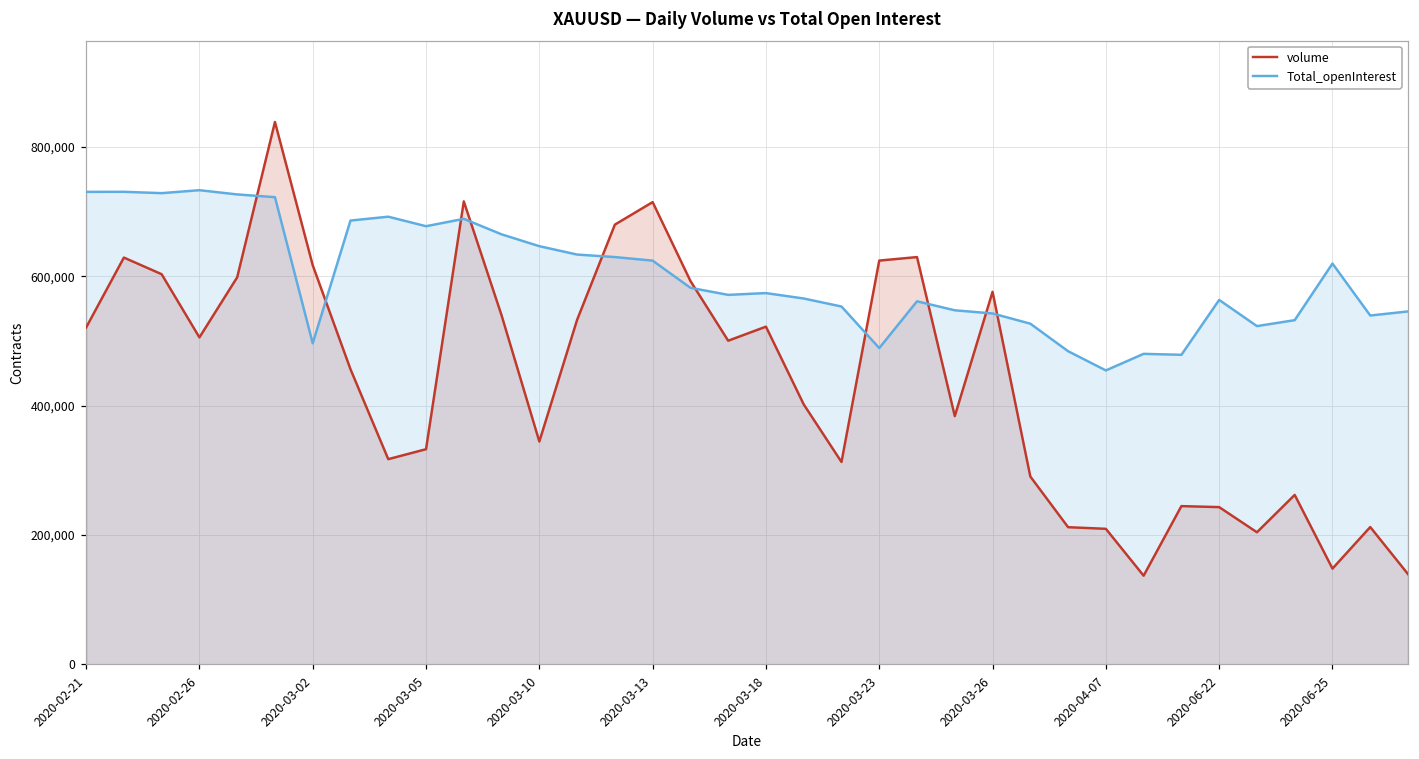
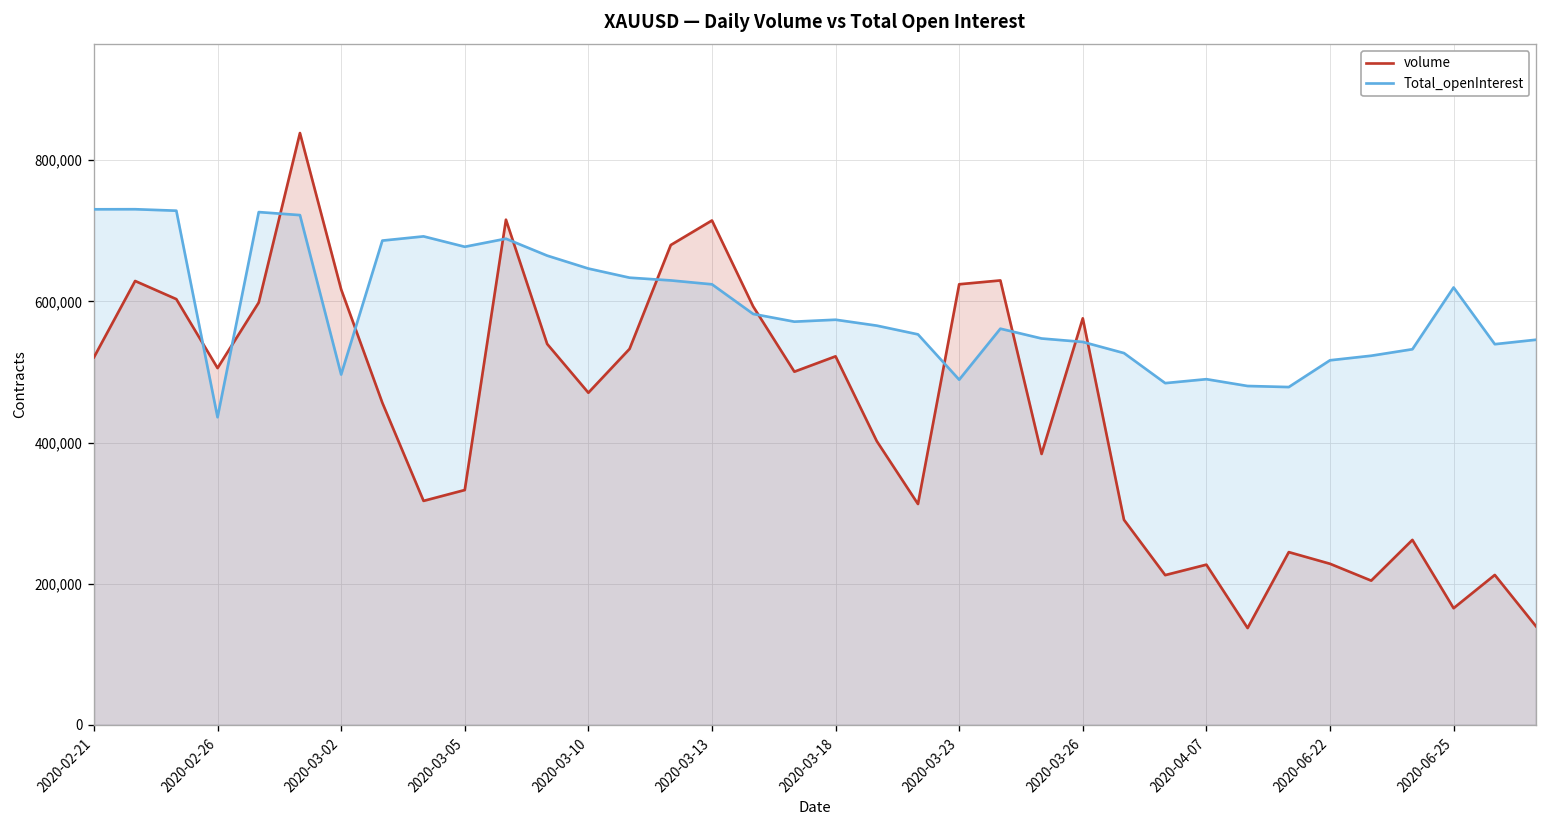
  {
    "volume": {
      "2020-02-21": "520,000",
      "2020-02-26": "510,000",
      "2020-03-02": "620,000",
      "2020-03-05": "330,000",
-     "2020-03-10": "340,000",
+     "2020-03-10": "470,000",
      "2020-03-13": "710,000",
      "2020-03-18": "520,000",
      "2020-03-23": "620,000",
      "2020-03-26": "580,000",
-     "2020-04-07": "210,000",
-     "2020-06-22": "240,000",
-     "2020-06-25": "150,000"
+     "2020-04-07": "230,000",
+     "2020-06-22": "230,000",
+     "2020-06-25": "170,000"
    },
    "Total_openInterest": {
      "2020-02-21": "730,000",
-     "2020-02-26": "730,000",
+     "2020-02-26": "440,000",
      "2020-03-02": "500,000",
      "2020-03-05": "680,000",
      "2020-03-10": "650,000",
      "2020-03-13": "620,000",
      "2020-03-18": "570,000",
      "2020-03-23": "490,000",
      "2020-03-26": "540,000",
-     "2020-04-07": "450,000",
-     "2020-06-22": "560,000",
+     "2020-04-07": "490,000",
+     "2020-06-22": "520,000",
      "2020-06-25": "620,000"
    }
  }
